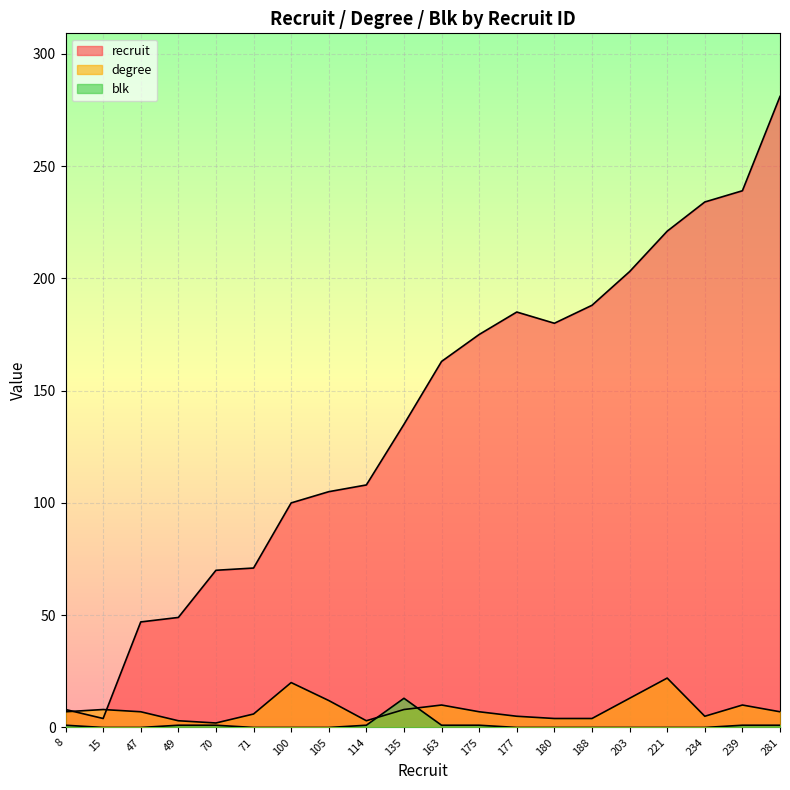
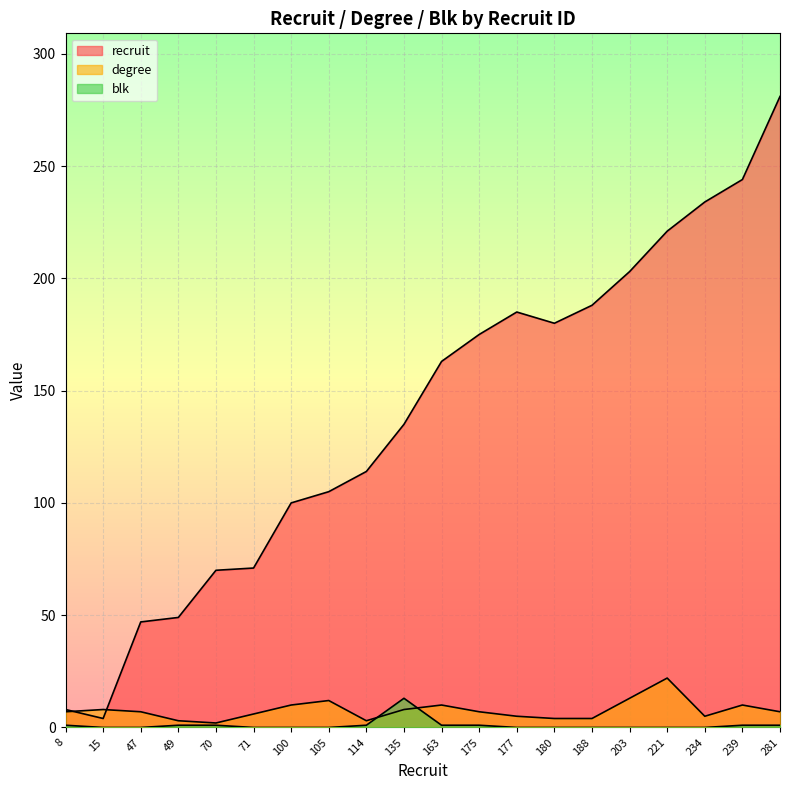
  {
    "recruit": {
      "15": 4,
      "47": 47,
      "49": 49,
      "70": 70,
      "71": 71,
      "100": 100,
      "105": 105,
-     "114": 108,
+     "114": 114,
      "135": 135,
      "163": 163,
      "175": 175,
      "177": 185,
      "180": 180,
      "188": 188,
      "203": 203,
      "221": 221,
      "234": 234,
-     "239": 239,
+     "239": 244,
      "281": 281
    },
    "degree": {
      "15": 8,
      "47": 7,
      "49": 3,
      "71": 6,
-     "100": 20,
+     "100": 10,
      "105": 12,
      "114": 3,
      "135": 8,
      "163": 10,
      "175": 7,
      "177": 5,
      "180": 4,
      "188": 4,
      "203": 13,
      "221": 22,
      "234": 5,
      "239": 10,
      "281": 7
    },
    "blk": {
      "8": 1,
      "15": 0,
      "47": 0,
      "49": 1,
      "71": 0,
      "100": 0,
      "105": 0,
      "114": 1,
      "135": 13,
      "163": 1,
      "175": 1,
      "177": 0,
      "180": 0,
      "188": 0,
      "203": 0,
      "221": 0,
      "234": 0,
      "239": 1,
      "281": 1
    }
  }
